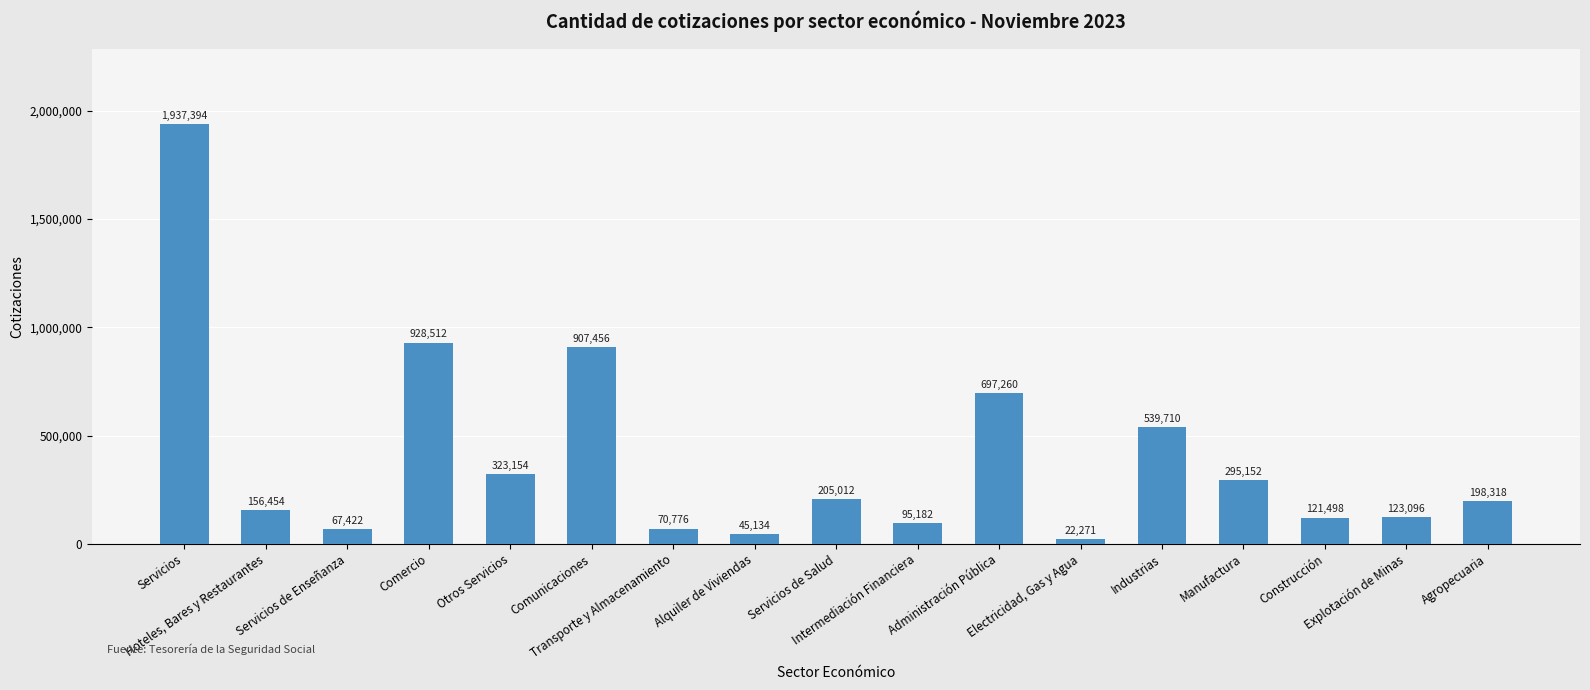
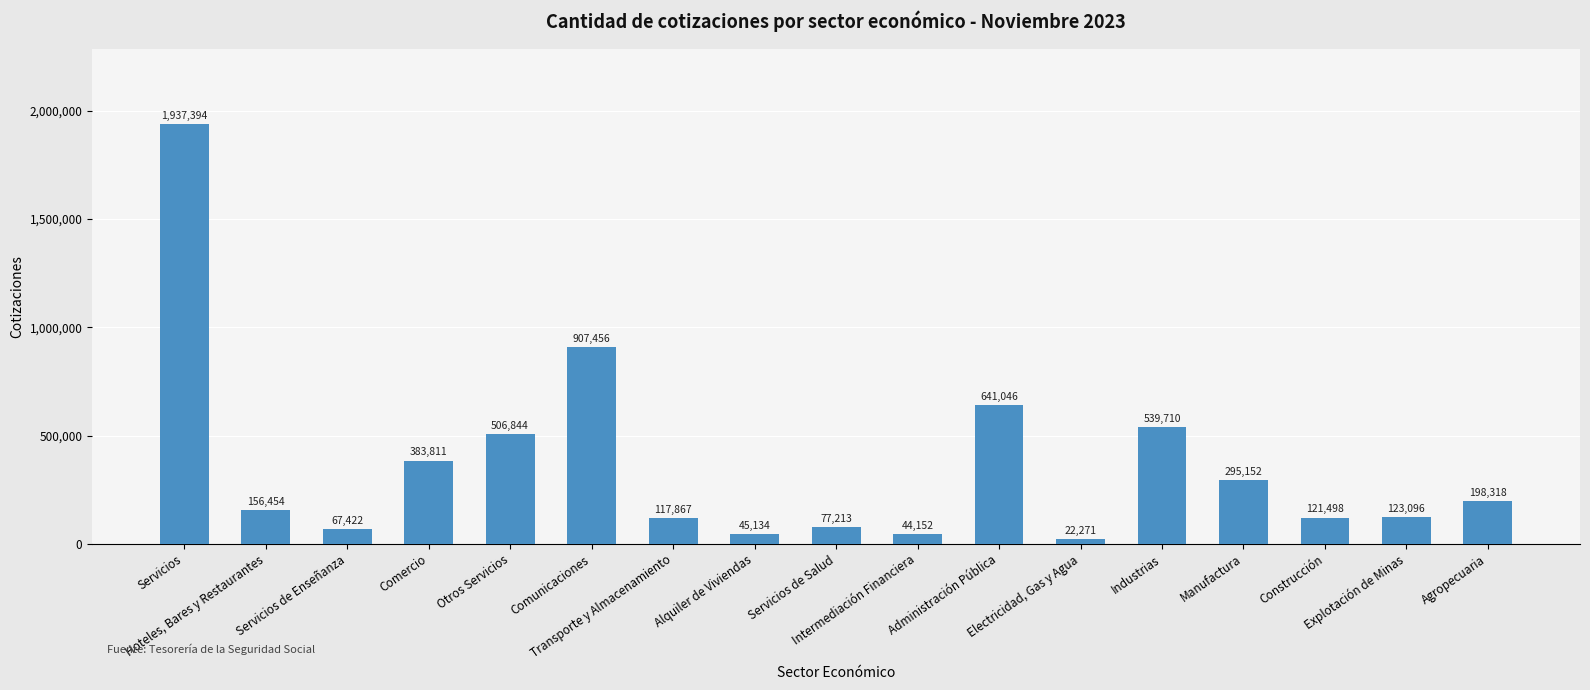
  {
    "Servicios": "1,937,394",
    "Hoteles, Bares y Restaurantes": "156,454",
    "Servicios de Enseñanza": "67,422",
-   "Comercio": "928,512",
-   "Otros Servicios": "323,154",
+   "Comercio": "383,811",
+   "Otros Servicios": "506,844",
    "Comunicaciones": "907,456",
-   "Transporte y Almacenamiento": "70,776",
+   "Transporte y Almacenamiento": "117,867",
    "Alquiler de Viviendas": "45,134",
-   "Servicios de Salud": "205,012",
-   "Intermediación Financiera": "95,182",
-   "Administración Pública": "697,260",
+   "Servicios de Salud": "77,213",
+   "Intermediación Financiera": "44,152",
+   "Administración Pública": "641,046",
    "Electricidad, Gas y Agua": "22,271",
    "Industrias": "539,710",
    "Manufactura": "295,152",
    "Construcción": "121,498",
    "Explotación de Minas": "123,096",
    "Agropecuaria": "198,318"
  }
